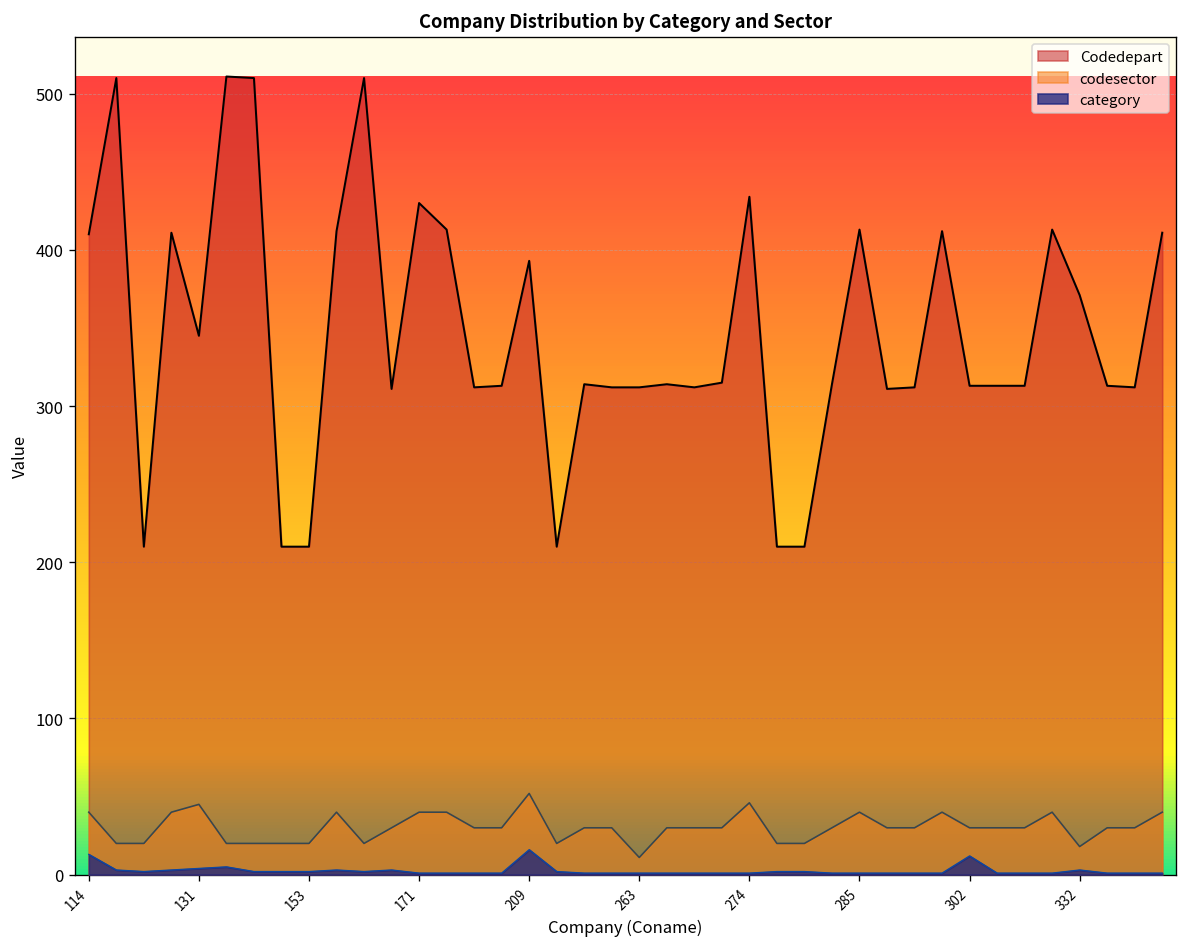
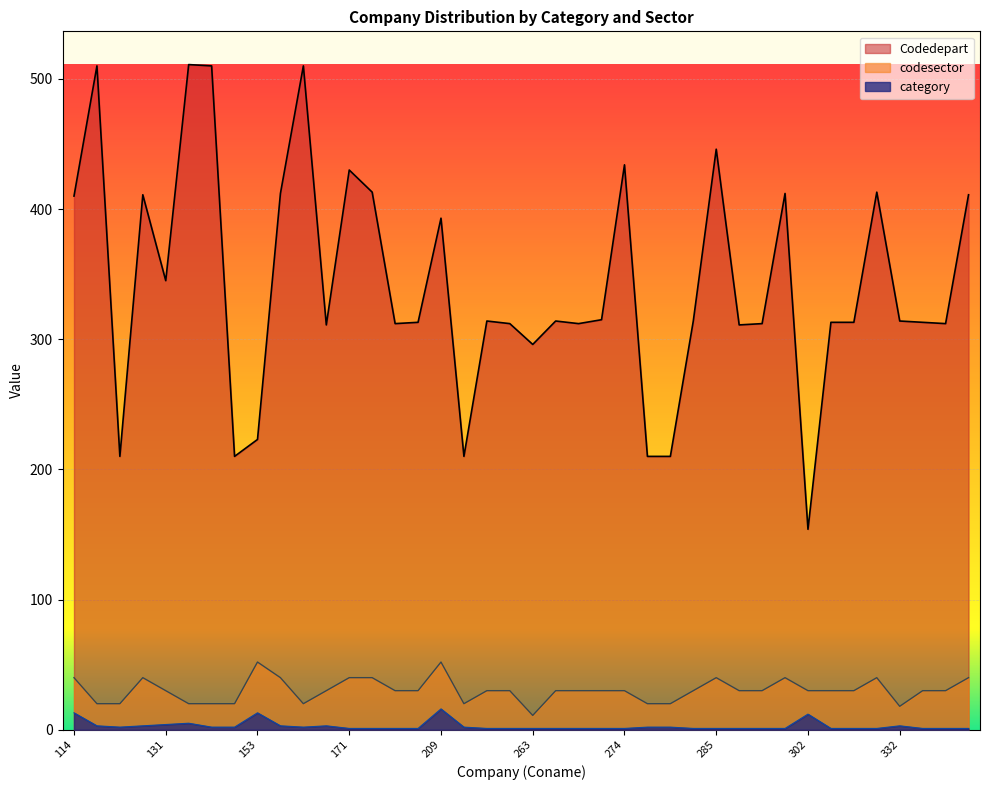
  {
    "Codedepart": {
      "114": 410,
      "131": 345,
-     "153": 210,
+     "153": 223,
      "171": 430,
      "209": 393,
-     "263": 312,
+     "263": 296,
      "274": 434,
-     "285": 413,
-     "302": 313,
-     "332": 371
+     "285": 446,
+     "302": 154,
+     "332": 314
    },
    "codesector": {
      "114": 40,
-     "131": 45,
-     "153": 20,
+     "131": 30,
+     "153": 52,
      "171": 40,
      "209": 52,
      "263": 11,
-     "274": 46,
+     "274": 30,
      "285": 40,
      "302": 30,
      "332": 18
    },
    "category": {
      "114": 13,
      "131": 4,
-     "153": 2,
+     "153": 13,
      "171": 1,
      "209": 16,
      "263": 1,
      "274": 1,
      "285": 1,
      "302": 12,
      "332": 3
    }
  }
